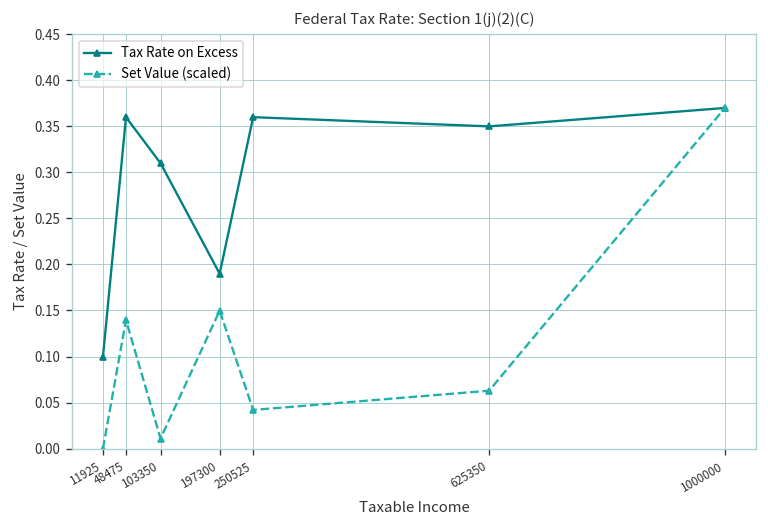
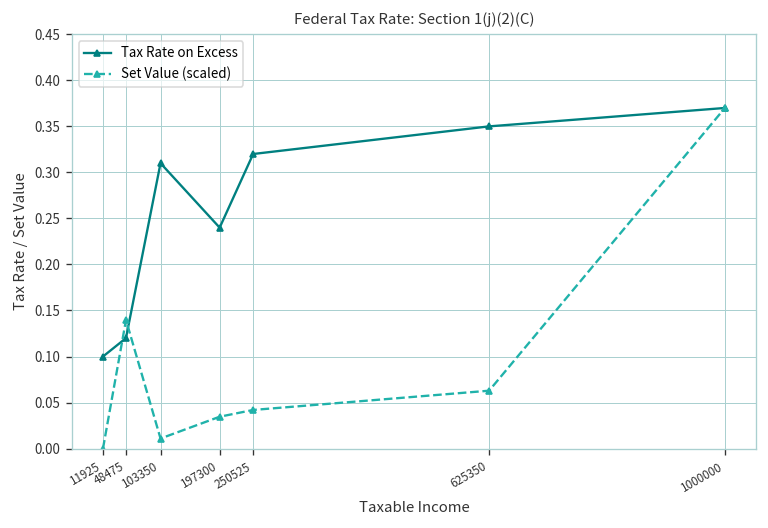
  {
    "Tax Rate on Excess": {
      "11925": 0.10,
-     "48475": 0.36,
+     "48475": 0.12,
      "103350": 0.31,
-     "197300": 0.19,
-     "250525": 0.36,
+     "197300": 0.24,
+     "250525": 0.32,
      "625350": 0.35
    },
    "Set Value (scaled)": {
      "11925": 0.00,
      "48475": 0.14,
      "103350": 0.01,
-     "197300": 0.15,
+     "197300": 0.03,
      "250525": 0.04,
      "625350": 0.06
    }
  }
